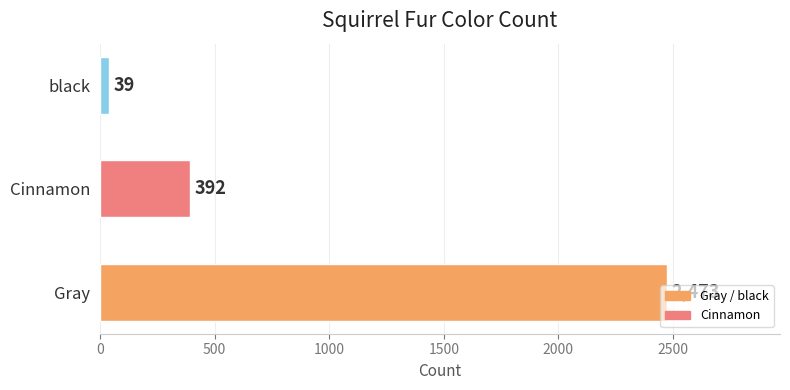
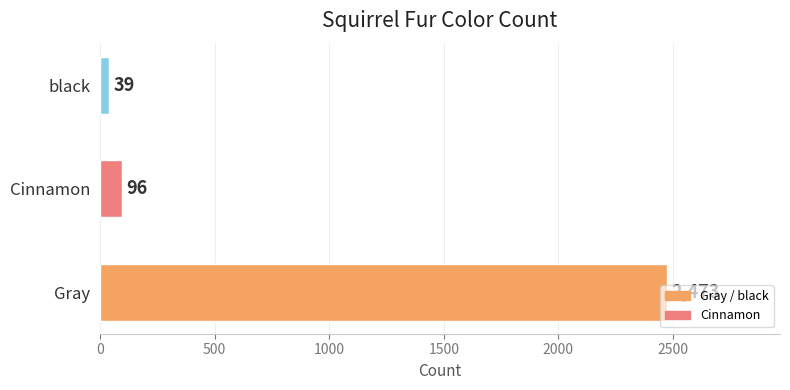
  {
    "black": 39,
-   "Cinnamon": 392
+   "Cinnamon": 96
  }
